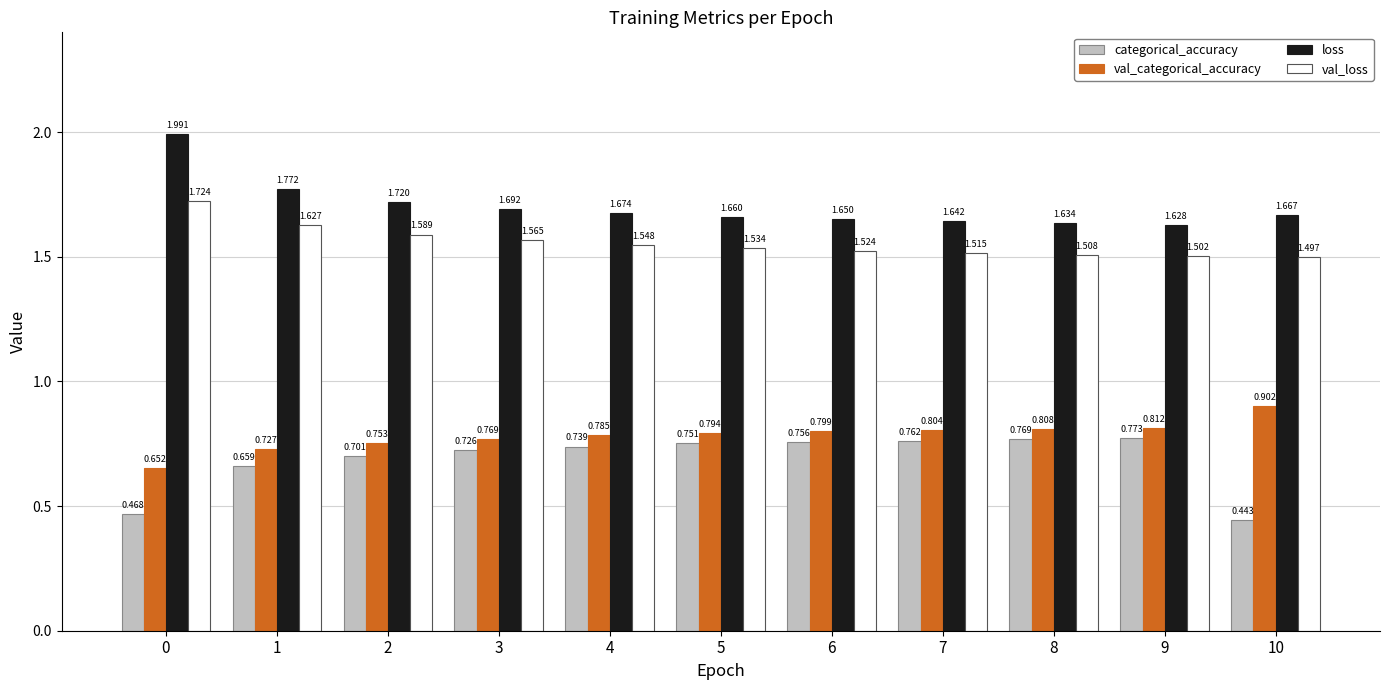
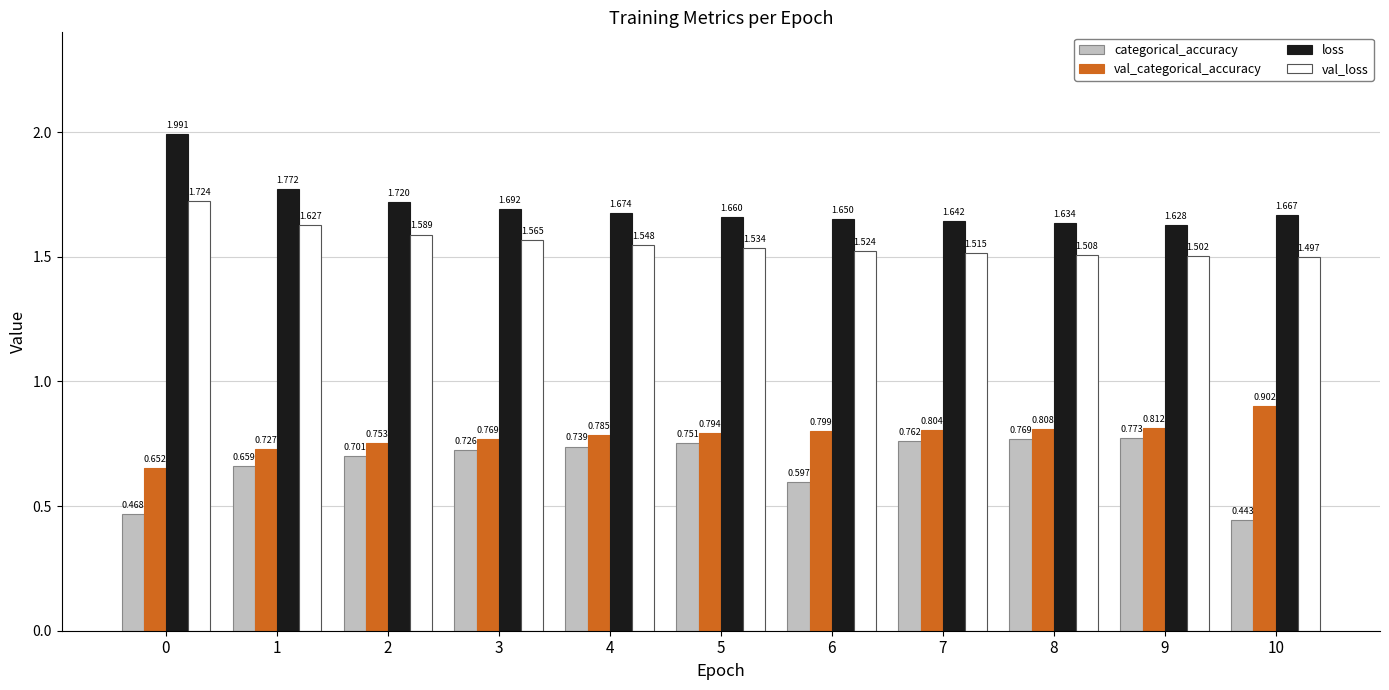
  {
    "categorical_accuracy": {
      "0": 0.468,
      "1": 0.659,
      "2": 0.701,
      "3": 0.726,
      "4": 0.739,
      "5": 0.751,
-     "6": 0.756,
+     "6": 0.597,
      "7": 0.762,
      "8": 0.769,
      "9": 0.773,
      "10": 0.443
    },
    "val_categorical_accuracy": {
      "0": 0.652,
      "1": 0.727,
      "2": 0.753,
      "3": 0.769,
      "4": 0.785,
      "5": 0.794,
      "6": 0.799,
      "7": 0.804,
      "8": 0.808,
      "9": 0.812,
      "10": 0.902
    },
    "loss": {
      "0": 1.991,
      "1": 1.772,
      "2": 1.720,
      "3": 1.692,
      "4": 1.674,
      "5": 1.660,
      "6": 1.650,
      "7": 1.642,
      "8": 1.634,
      "9": 1.628,
      "10": 1.667
    },
    "val_loss": {
      "0": 1.724,
      "1": 1.627,
      "2": 1.589,
      "3": 1.565,
      "4": 1.548,
      "5": 1.534,
      "6": 1.524,
      "7": 1.515,
      "8": 1.508,
      "9": 1.502,
      "10": 1.497
    }
  }
